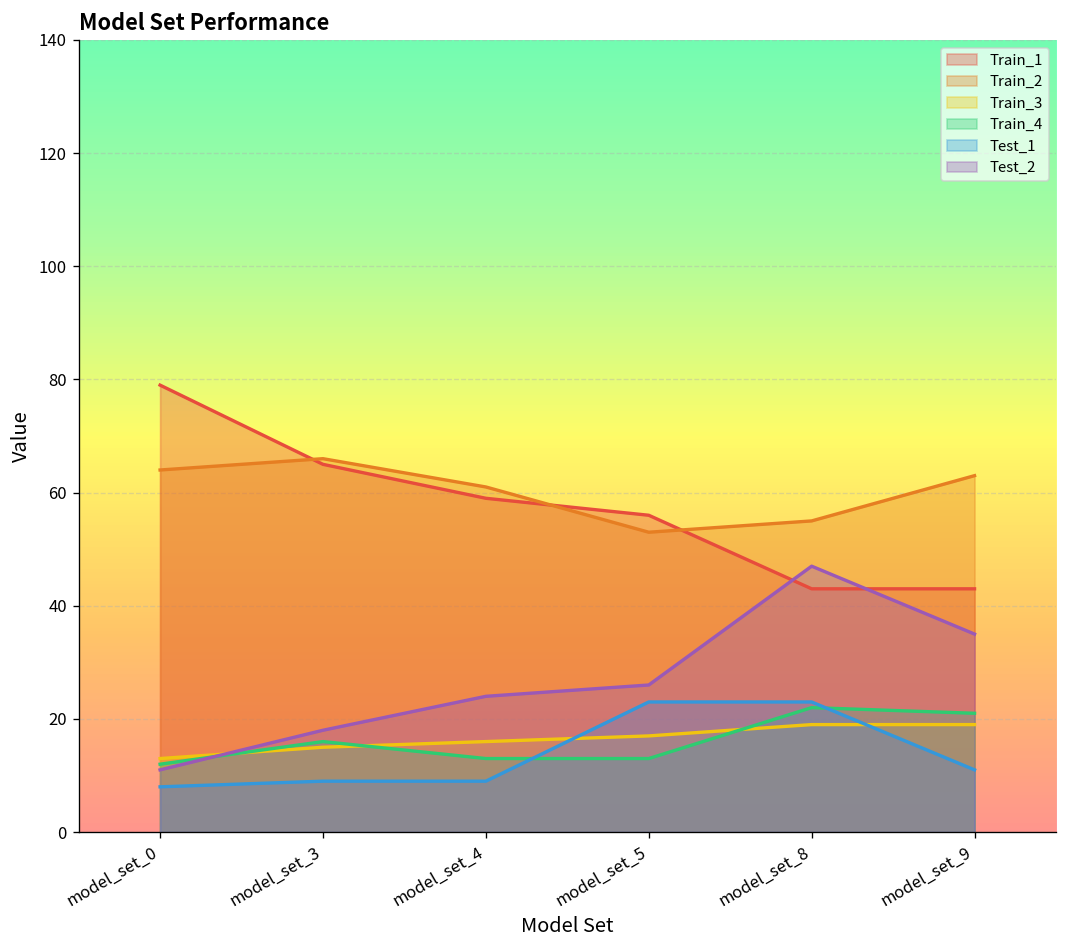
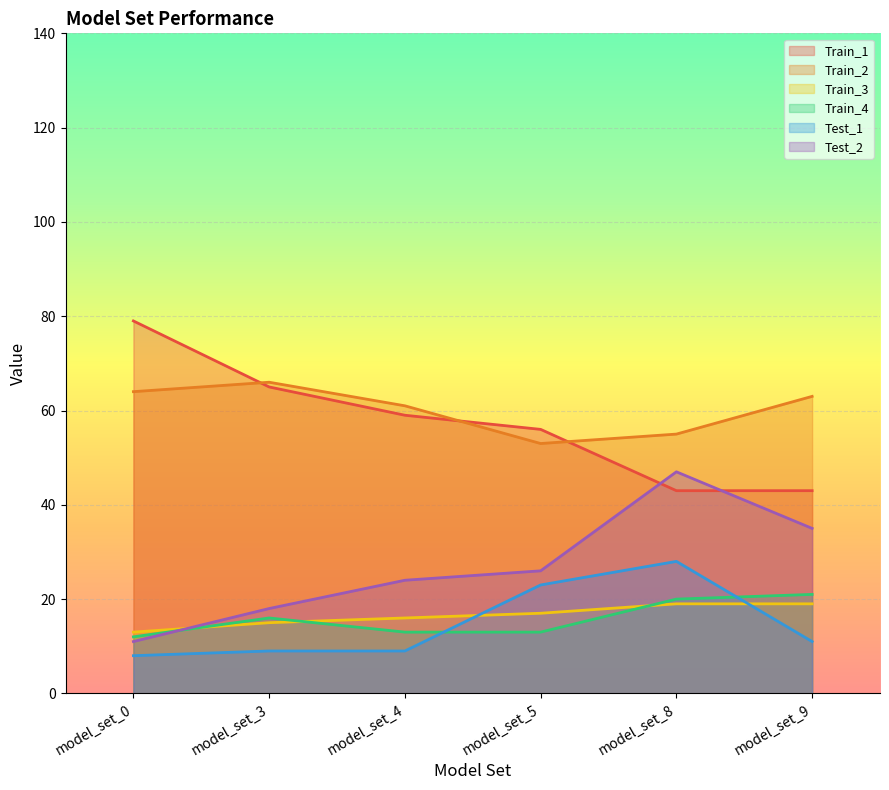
  {
    "Train_4": {
      "model_set_0": 12,
      "model_set_3": 16,
      "model_set_4": 13,
      "model_set_5": 13,
-     "model_set_8": 22,
+     "model_set_8": 20,
      "model_set_9": 21
    },
    "Test_1": {
      "model_set_0": 8,
      "model_set_3": 9,
      "model_set_4": 9,
      "model_set_5": 23,
-     "model_set_8": 23,
+     "model_set_8": 28,
      "model_set_9": 11
    },
    "Test_2": {
      "model_set_0": 11,
      "model_set_3": 18,
      "model_set_4": 24,
      "model_set_5": 26,
      "model_set_8": 47,
      "model_set_9": 35
    }
  }
